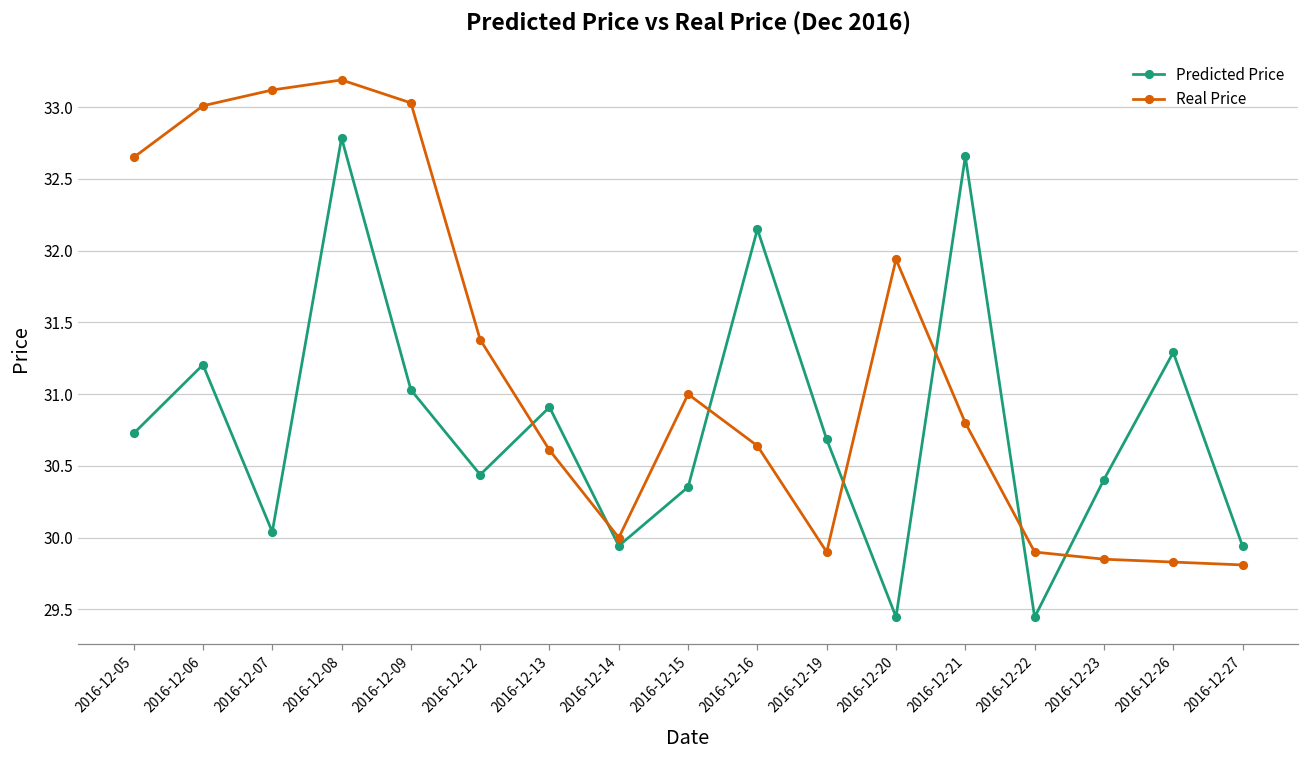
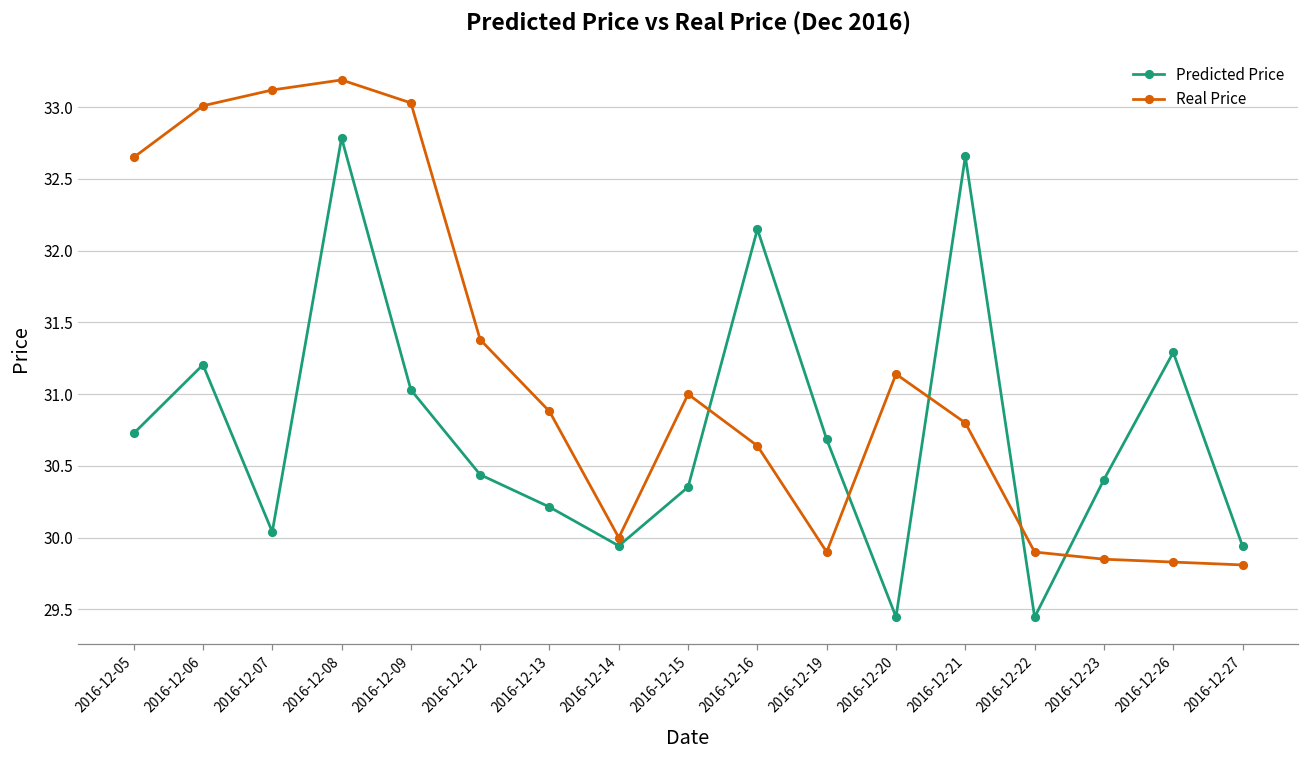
  {
    "Predicted Price": {
      "2016-12-05": 30.73,
      "2016-12-06": 31.20,
      "2016-12-07": 30.04,
      "2016-12-08": 32.79,
      "2016-12-09": 31.03,
      "2016-12-12": 30.44,
-     "2016-12-13": 30.91,
+     "2016-12-13": 30.21,
      "2016-12-14": 29.94,
      "2016-12-15": 30.35,
      "2016-12-16": 32.15,
      "2016-12-19": 30.68,
      "2016-12-20": 29.45,
      "2016-12-21": 32.66,
      "2016-12-22": 29.45,
      "2016-12-23": 30.40,
      "2016-12-26": 31.29,
      "2016-12-27": 29.94
    },
    "Real Price": {
      "2016-12-05": 32.65,
      "2016-12-06": 33.01,
      "2016-12-07": 33.12,
      "2016-12-08": 33.19,
      "2016-12-09": 33.03,
      "2016-12-12": 31.38,
-     "2016-12-13": 30.61,
+     "2016-12-13": 30.88,
      "2016-12-14": 30.00,
      "2016-12-15": 31.00,
      "2016-12-16": 30.64,
      "2016-12-19": 29.90,
-     "2016-12-20": 31.94,
+     "2016-12-20": 31.14,
      "2016-12-21": 30.80,
      "2016-12-22": 29.90,
      "2016-12-23": 29.85,
      "2016-12-26": 29.83,
      "2016-12-27": 29.81
    }
  }
